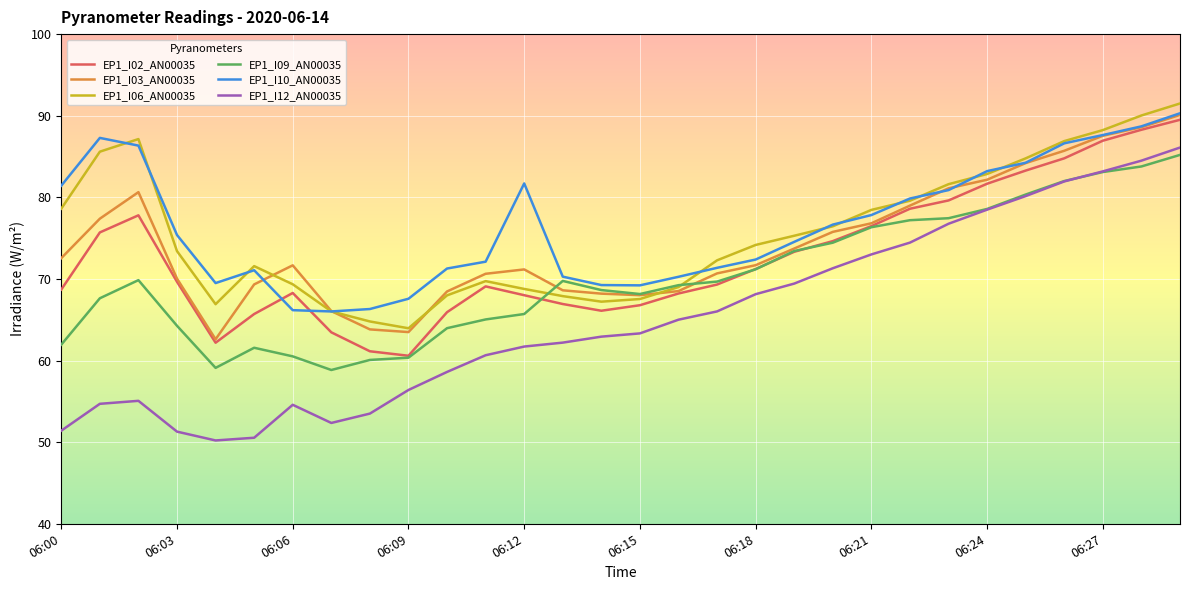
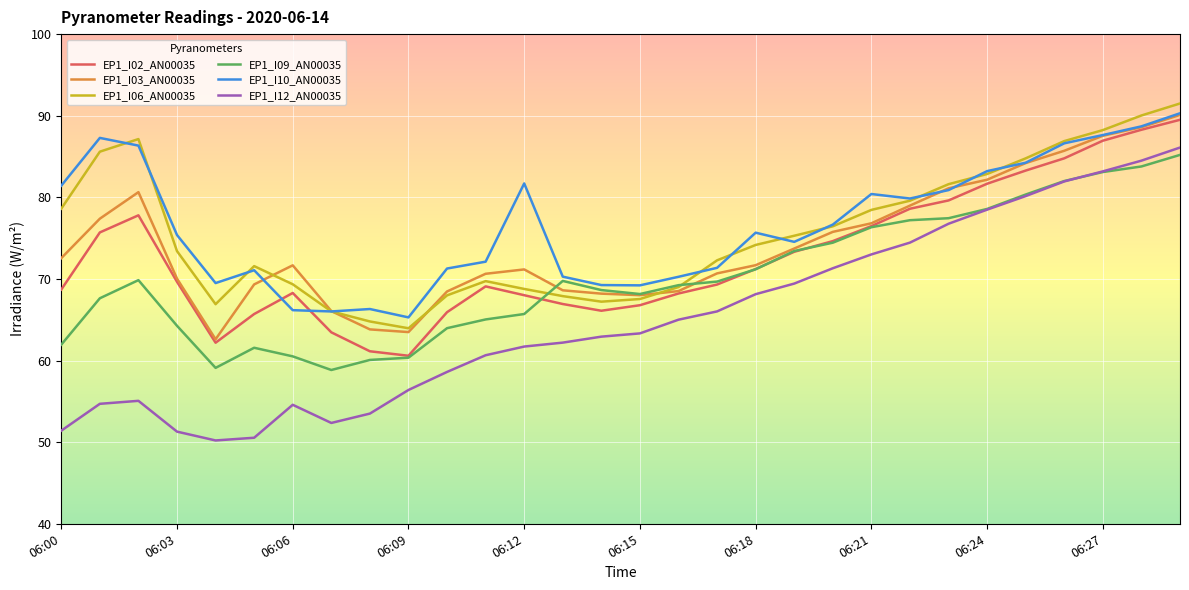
  {
    "EP1_I09_AN00035": {
      "06:00": 62,
      "06:03": 64,
      "06:06": 61,
      "06:12": 66
    },
    "EP1_I10_AN00035": {
      "06:00": 81,
      "06:03": 75,
      "06:06": 66,
-     "06:09": 68,
+     "06:09": 65,
      "06:12": 82,
      "06:15": 69,
-     "06:18": 72,
-     "06:21": 78,
+     "06:18": 76,
+     "06:21": 80,
      "06:24": 83
    },
    "EP1_I12_AN00035": {
      "06:00": 51,
      "06:03": 51,
      "06:06": 55,
      "06:09": 56,
      "06:12": 62,
      "06:15": 63,
      "06:18": 68,
      "06:21": 73
    }
  }
